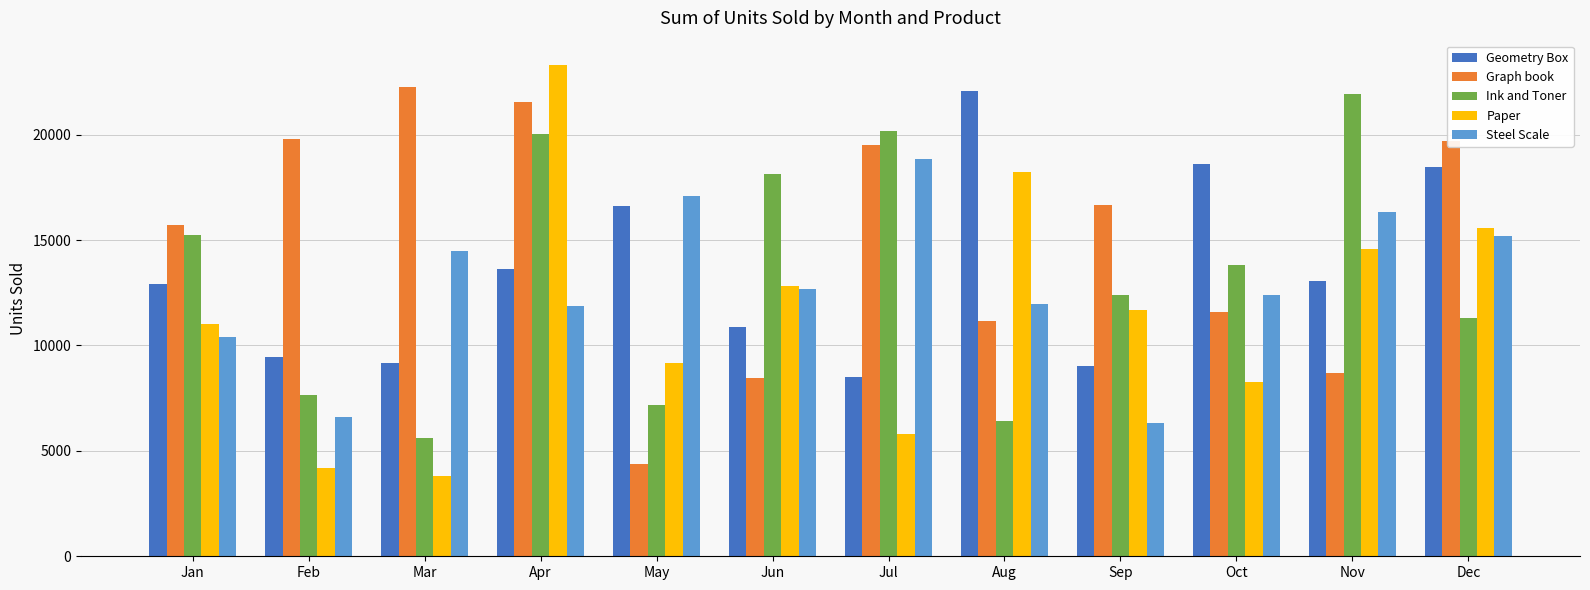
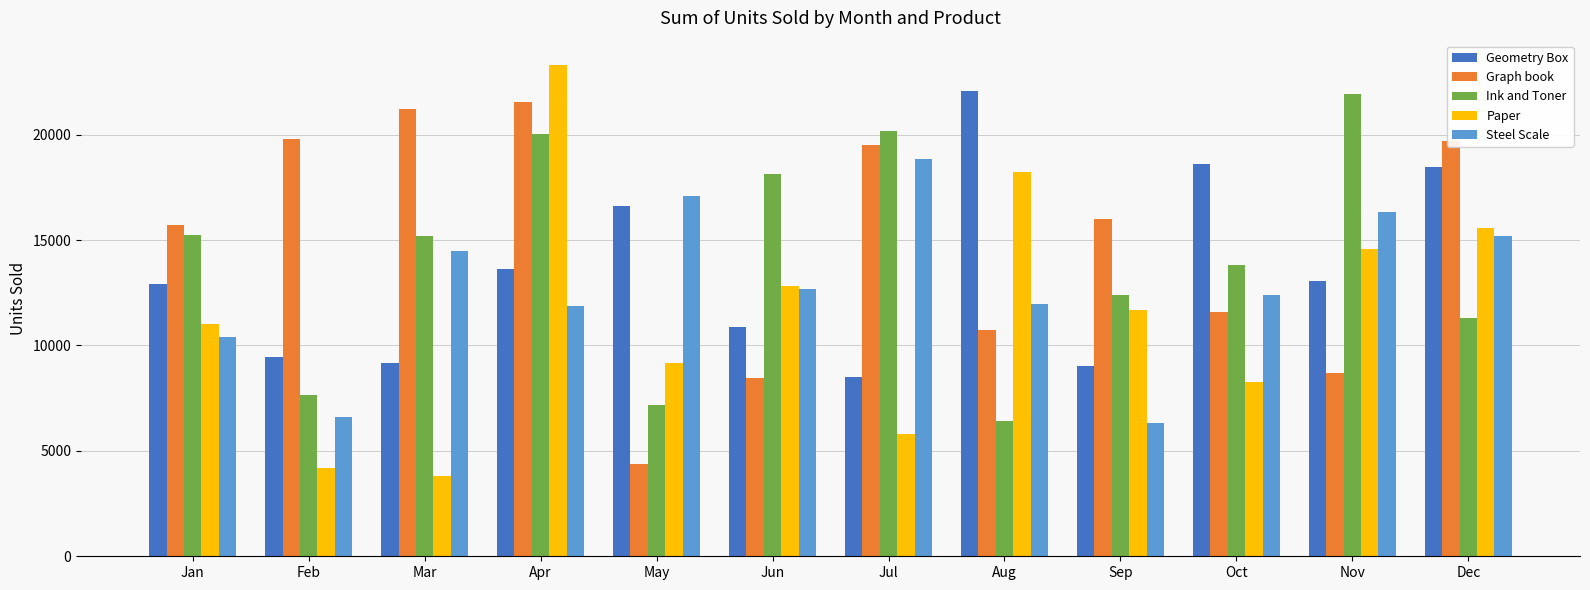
  {
    "Graph book": {
      "Jan": 15700,
      "Feb": 19800,
-     "Mar": 22200,
+     "Mar": 21200,
      "Apr": 21600,
      "May": 4400,
      "Jun": 8500,
      "Jul": 19500,
-     "Aug": 11100,
-     "Sep": 16700,
+     "Aug": 10700,
+     "Sep": 16000,
      "Oct": 11600,
      "Nov": 8700
    },
    "Ink and Toner": {
      "Jan": 15200,
      "Feb": 7600,
-     "Mar": 5600,
+     "Mar": 15200,
      "Apr": 20100,
      "May": 7200,
      "Jun": 18200,
      "Jul": 20200,
      "Aug": 6400,
      "Sep": 12400,
      "Oct": 13800,
      "Nov": 21900,
      "Dec": 11300
    },
    "Paper": {
      "Jan": 11000,
      "Feb": 4200,
      "Mar": 3800,
      "Apr": 23300,
      "May": 9200,
      "Jun": 12800,
      "Jul": 5800,
      "Aug": 18200,
      "Sep": 11700,
      "Oct": 8200,
      "Nov": 14600,
      "Dec": 15600
    }
  }
